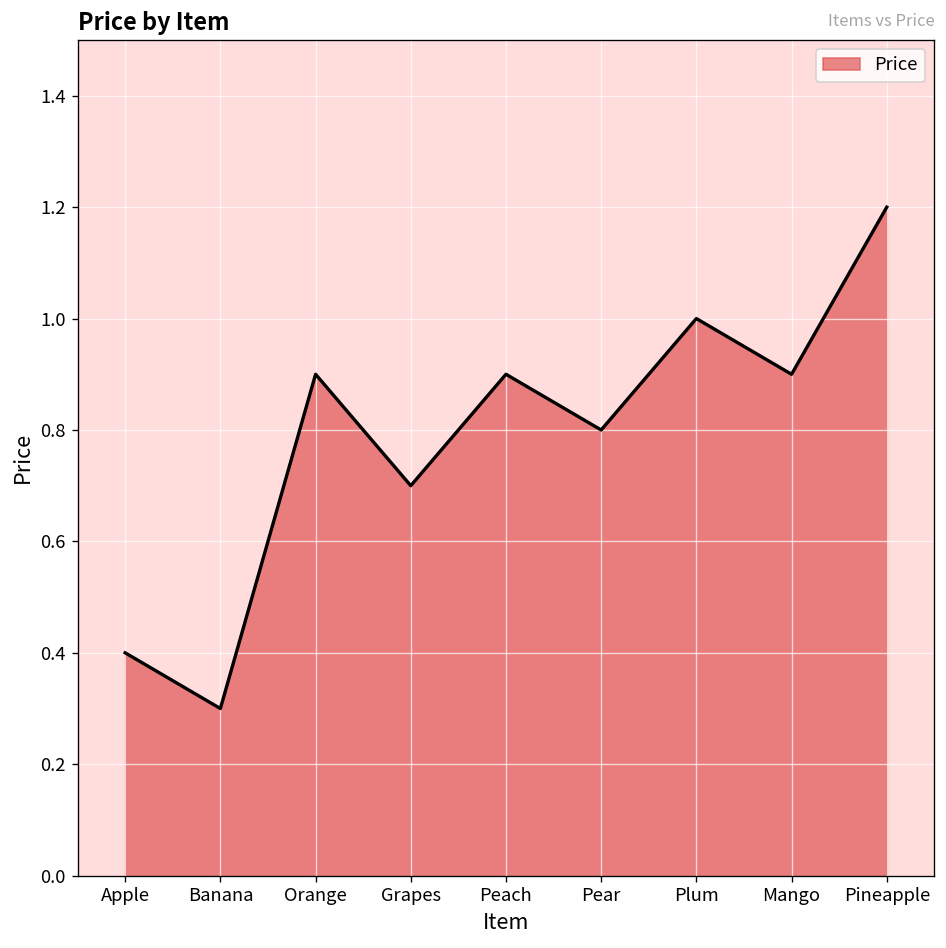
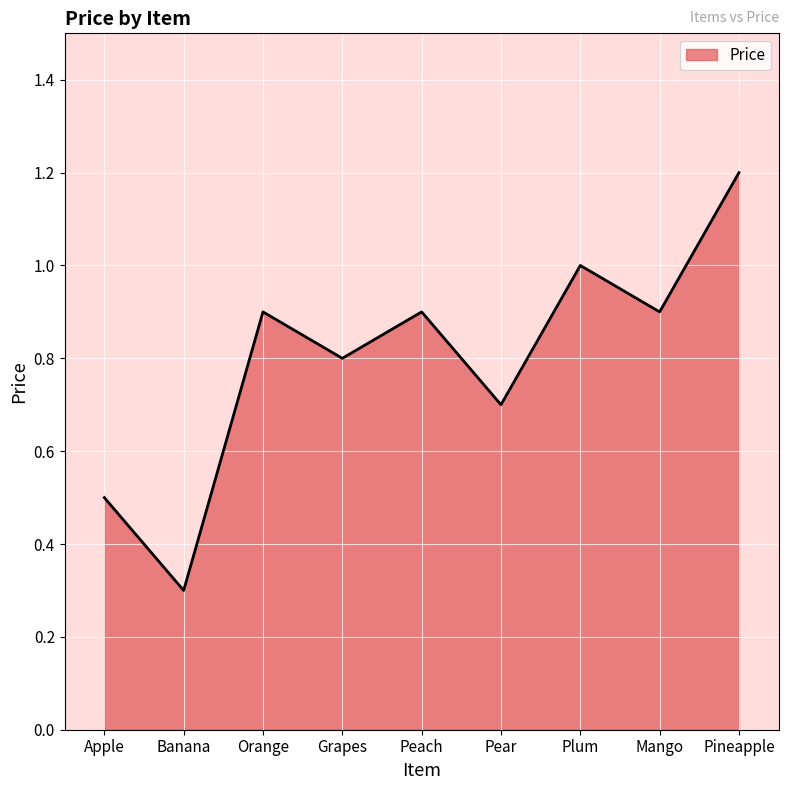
  {
-   "Apple": 0.4,
+   "Apple": 0.5,
    "Banana": 0.3,
    "Orange": 0.9,
-   "Grapes": 0.7,
+   "Grapes": 0.8,
    "Peach": 0.9,
-   "Pear": 0.8,
+   "Pear": 0.7,
    "Plum": 1.0,
    "Mango": 0.9,
    "Pineapple": 1.2
  }
